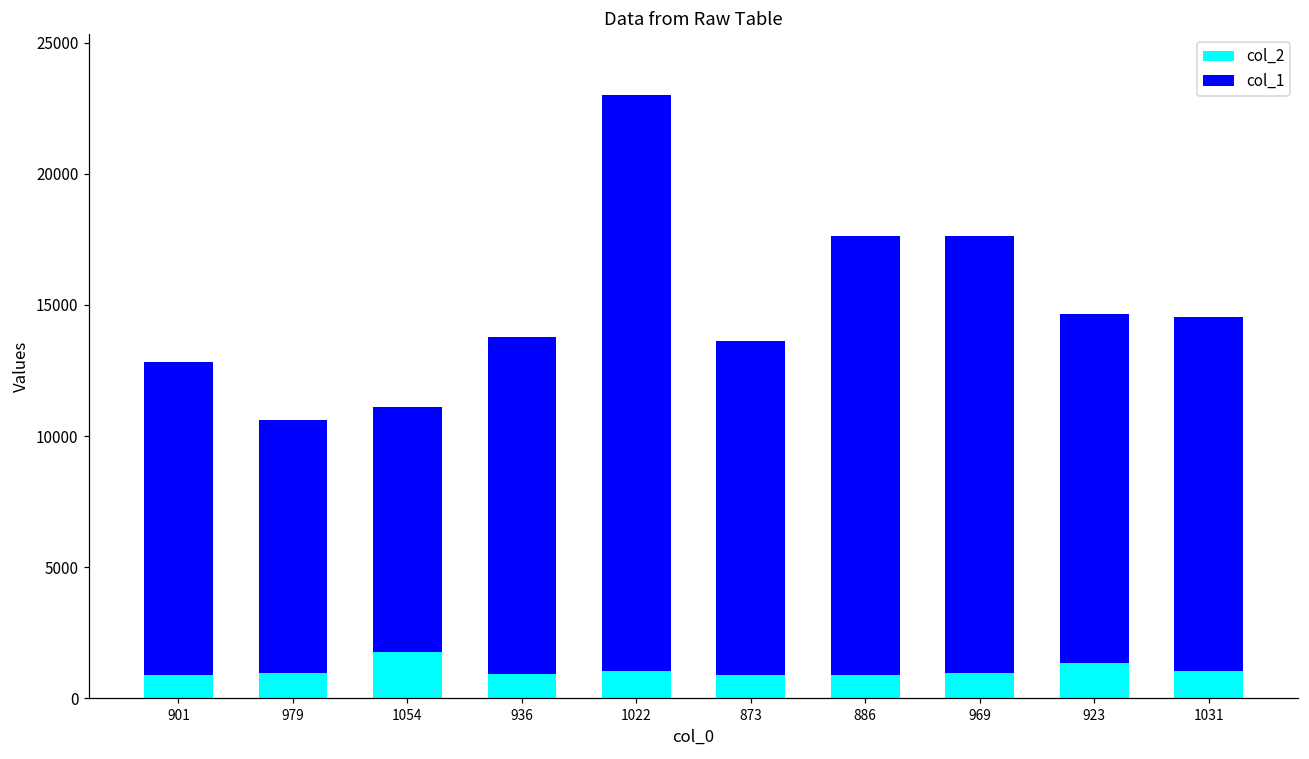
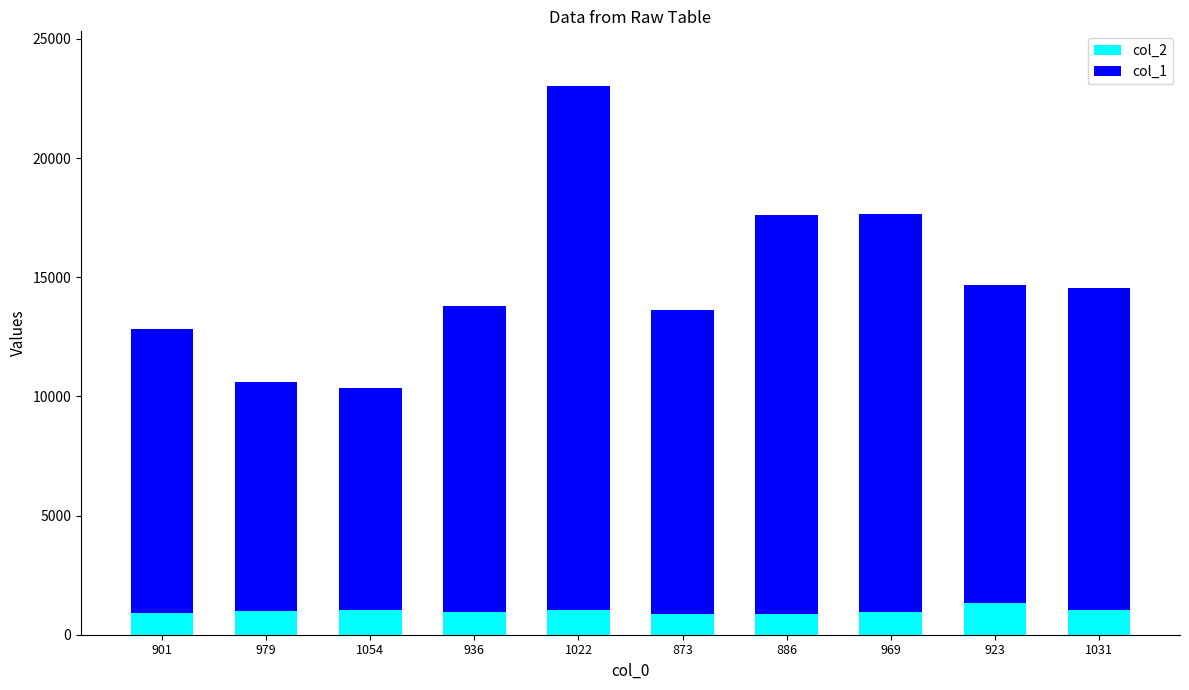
  {
    "col_2": {
      "901": 900,
      "979": 1000,
-     "1054": 1800,
+     "1054": 1100,
      "936": 900,
      "1022": 1000,
      "873": 900,
      "886": 900,
      "969": 1000,
      "923": 1300,
      "1031": 1000
    },
    "col_1": {
      "901": 11900,
      "979": 9600,
      "1054": 9300,
      "936": 12900,
      "1022": 22000,
      "873": 12800,
      "886": 16700,
      "969": 16700,
      "923": 13300,
      "1031": 13500
    }
  }
